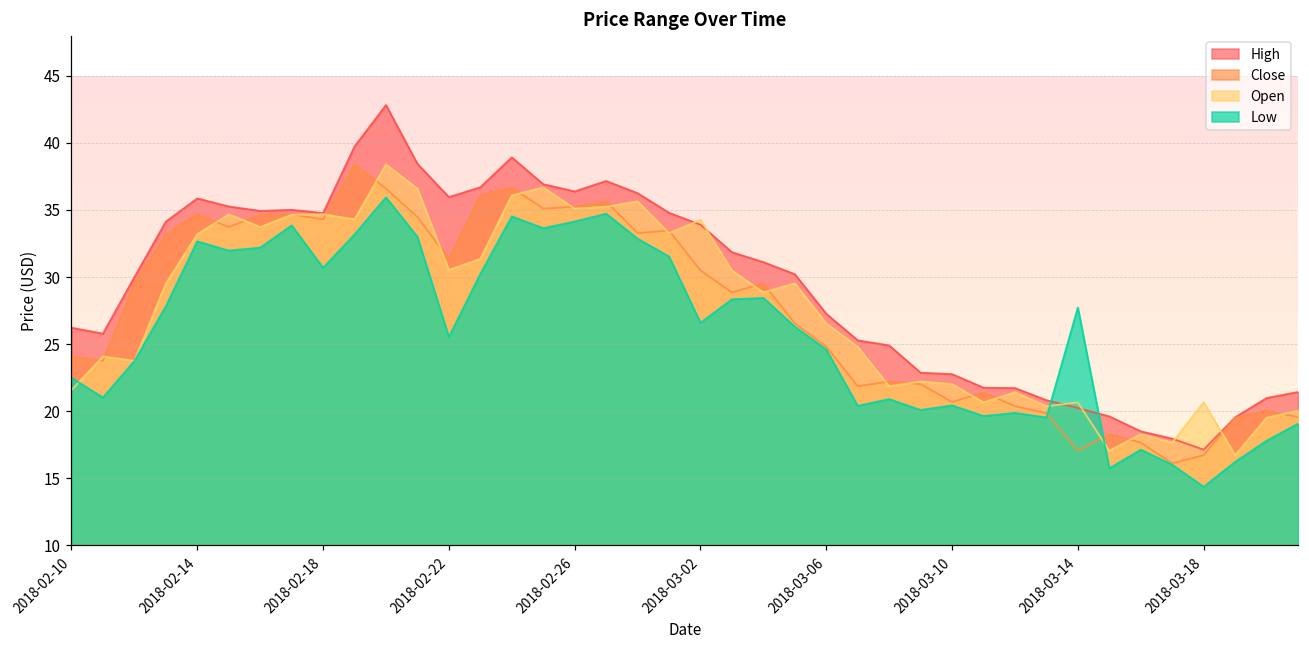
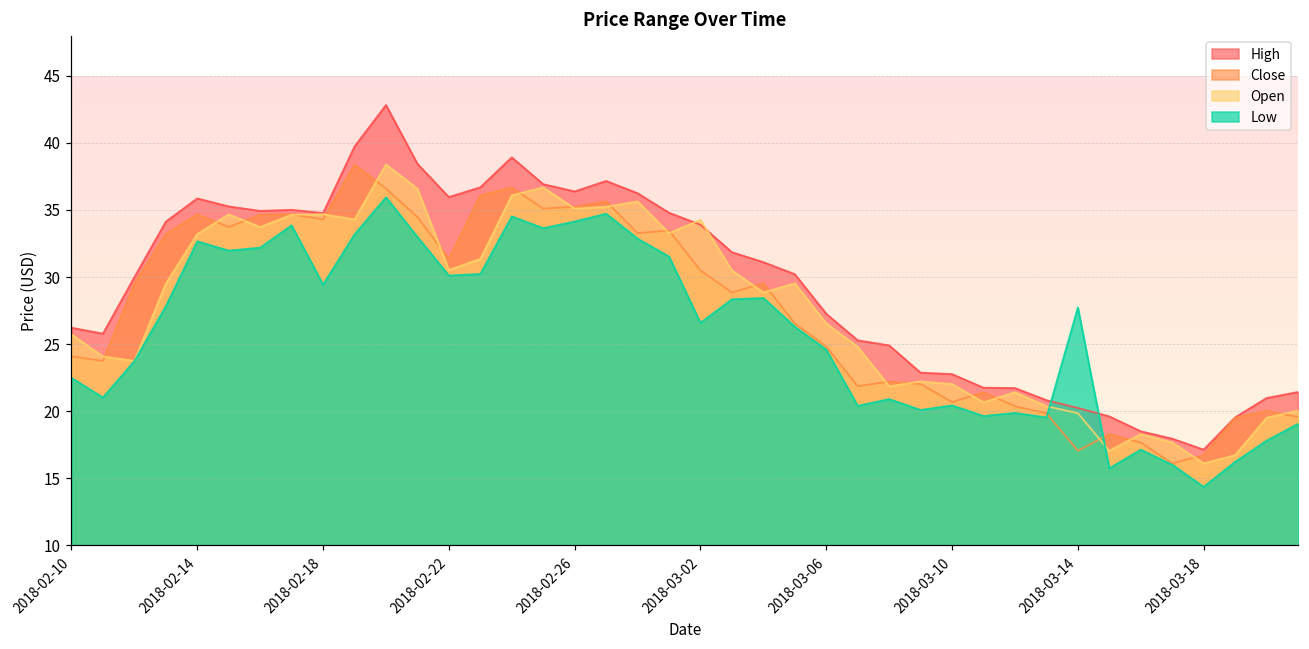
  {
    "Open": {
-     "2018-02-10": 21.6,
+     "2018-02-10": 25.7,
      "2018-02-14": 33.2,
      "2018-02-22": 30.5,
      "2018-03-02": 34.3,
      "2018-03-06": 26.5,
      "2018-03-10": 22.0,
-     "2018-03-14": 20.7,
-     "2018-03-18": 20.7
+     "2018-03-14": 19.9,
+     "2018-03-18": 16.1
    },
    "Low": {
      "2018-02-10": 22.5,
      "2018-02-14": 32.7,
-     "2018-02-18": 30.7,
-     "2018-02-22": 25.5,
+     "2018-02-18": 29.4,
+     "2018-02-22": 30.1,
      "2018-02-26": 34.1,
      "2018-03-02": 26.6,
      "2018-03-06": 24.6,
      "2018-03-10": 20.4,
      "2018-03-14": 27.7,
      "2018-03-18": 14.4
    }
  }
